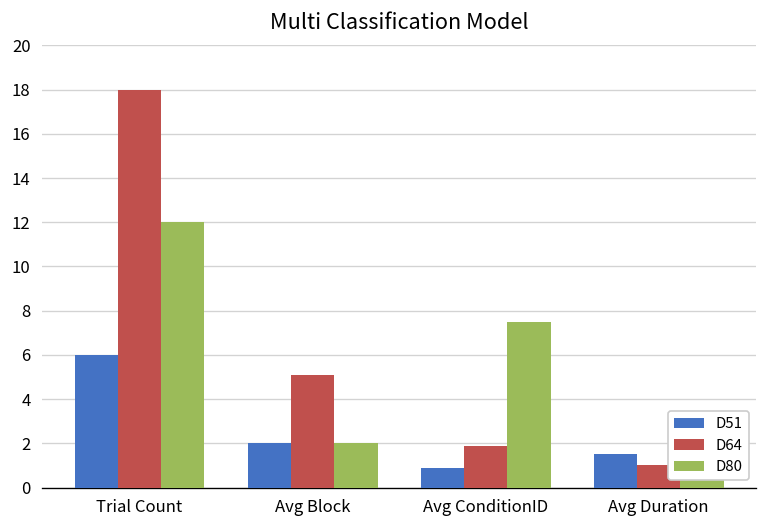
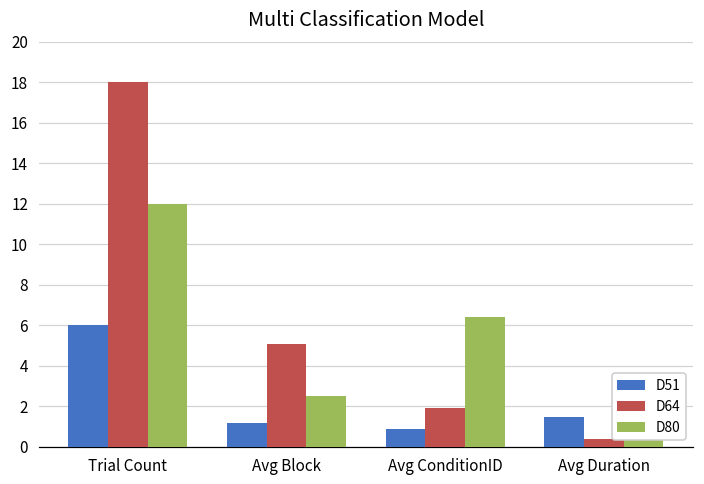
  {
    "D51": {
      "Trial Count": 6.0,
-     "Avg Block": 2.0,
+     "Avg Block": 1.2,
      "Avg ConditionID": 0.9,
      "Avg Duration": 1.5
    },
    "D64": {
      "Trial Count": 18.0,
      "Avg Block": 5.1,
      "Avg ConditionID": 1.9,
-     "Avg Duration": 1.0
+     "Avg Duration": 0.4
    },
    "D80": {
      "Trial Count": 12.0,
-     "Avg Block": 2.0,
-     "Avg ConditionID": 7.5
+     "Avg Block": 2.5,
+     "Avg ConditionID": 6.4
    }
  }
